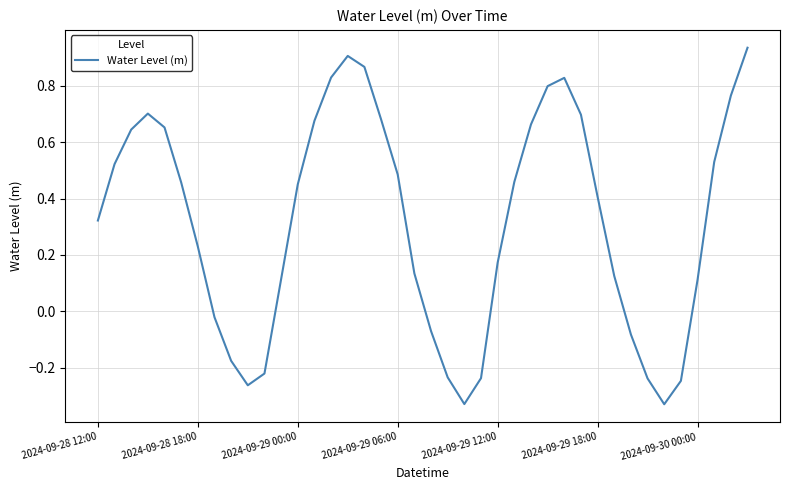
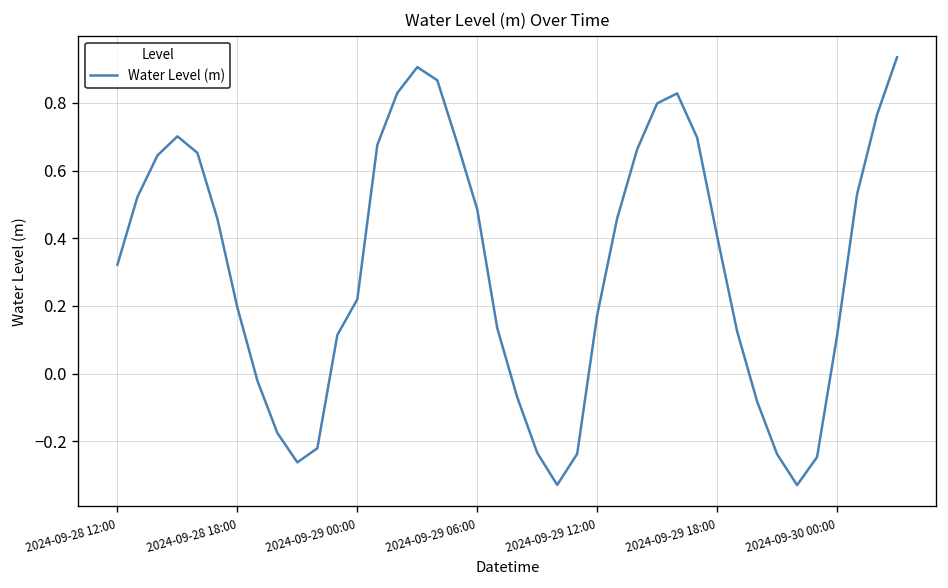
  {
    "2024-09-28 12:00": 0.32,
-   "2024-09-28 18:00": 0.23,
-   "2024-09-29 00:00": 0.45,
+   "2024-09-28 18:00": 0.20,
+   "2024-09-29 00:00": 0.22,
    "2024-09-29 06:00": 0.49,
    "2024-09-29 12:00": 0.17,
    "2024-09-29 18:00": 0.41,
    "2024-09-30 00:00": 0.11
  }
